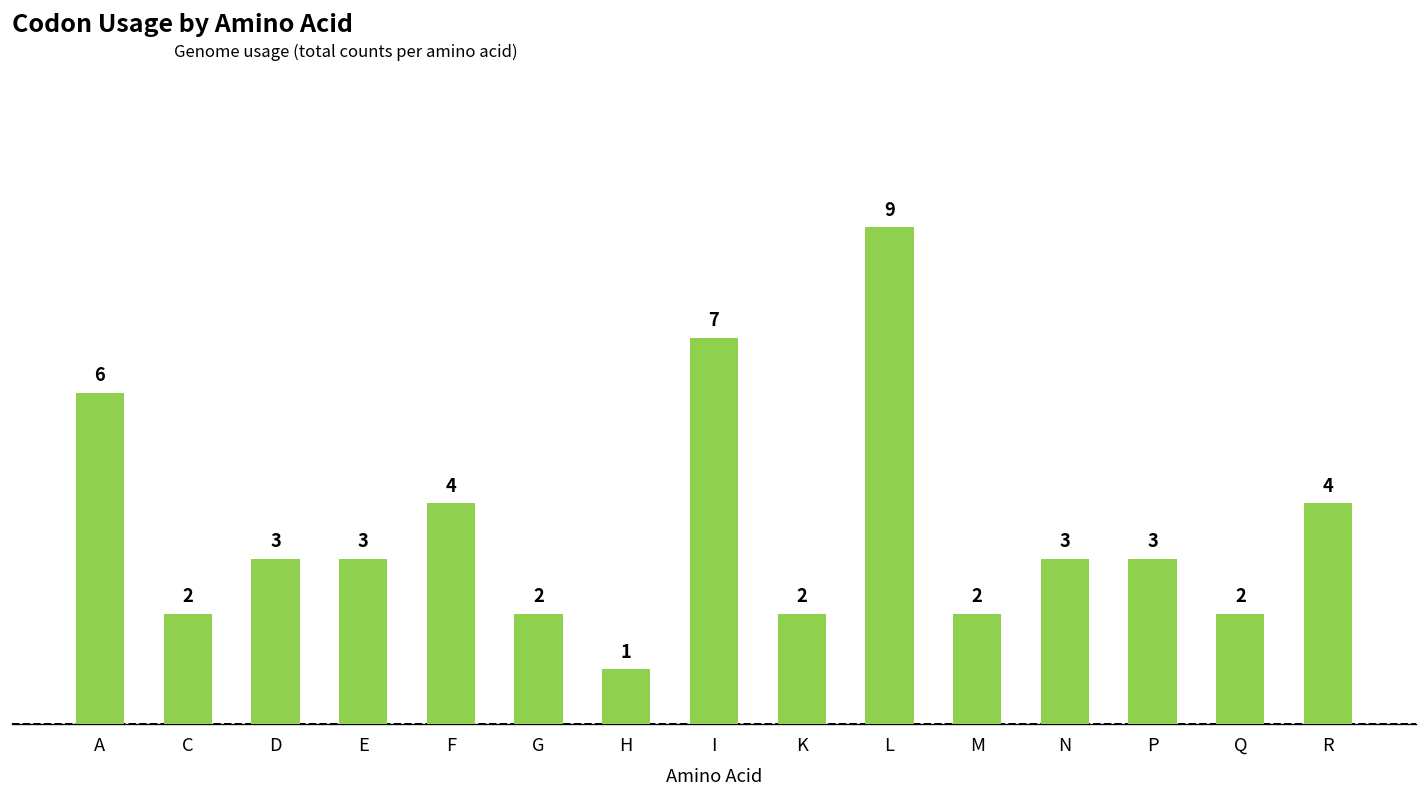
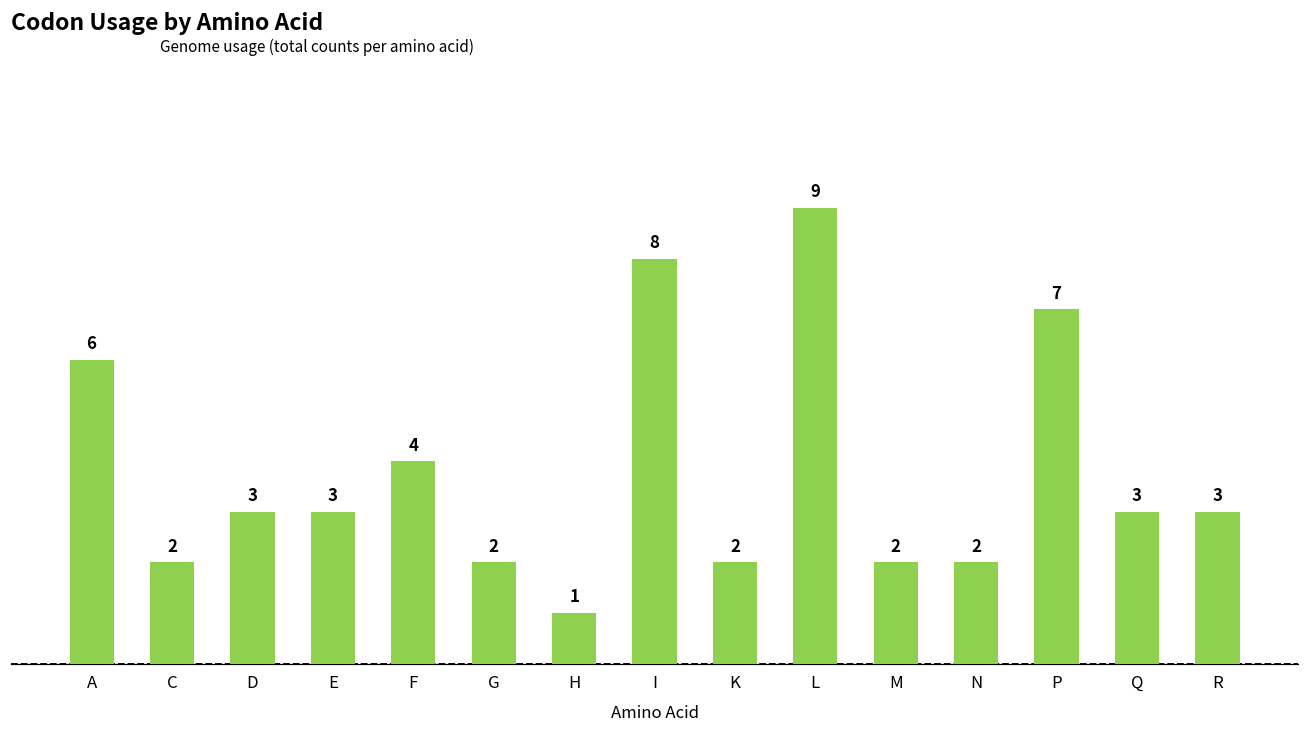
  {
    "A": 6,
    "C": 2,
    "D": 3,
    "E": 3,
    "F": 4,
    "G": 2,
    "H": 1,
-   "I": 7,
+   "I": 8,
    "K": 2,
    "L": 9,
    "M": 2,
-   "N": 3,
-   "P": 3,
-   "Q": 2,
-   "R": 4
+   "N": 2,
+   "P": 7,
+   "Q": 3,
+   "R": 3
  }
